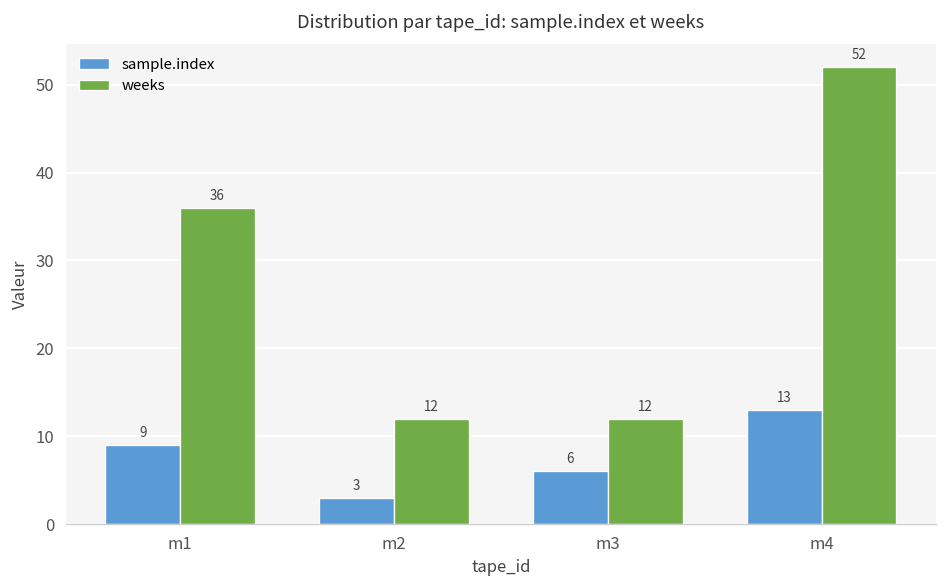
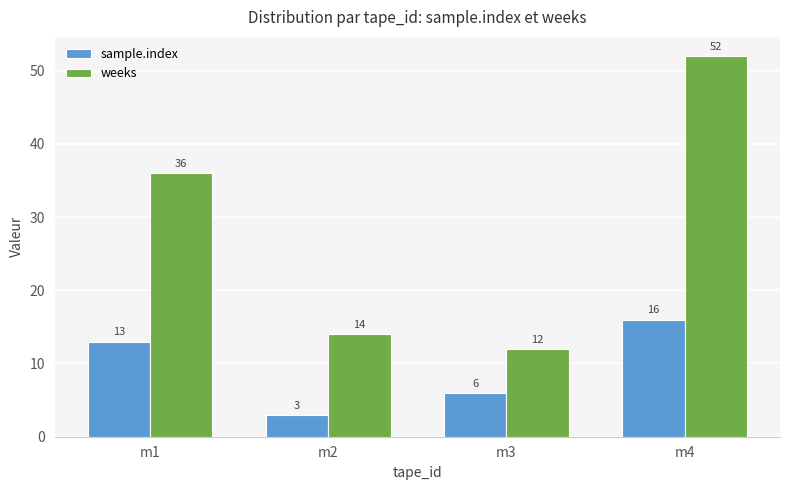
  {
    "sample.index": {
-     "m1": 9,
+     "m1": 13,
      "m2": 3,
      "m3": 6,
-     "m4": 13
+     "m4": 16
    },
    "weeks": {
      "m1": 36,
-     "m2": 12,
+     "m2": 14,
      "m3": 12,
      "m4": 52
    }
  }
